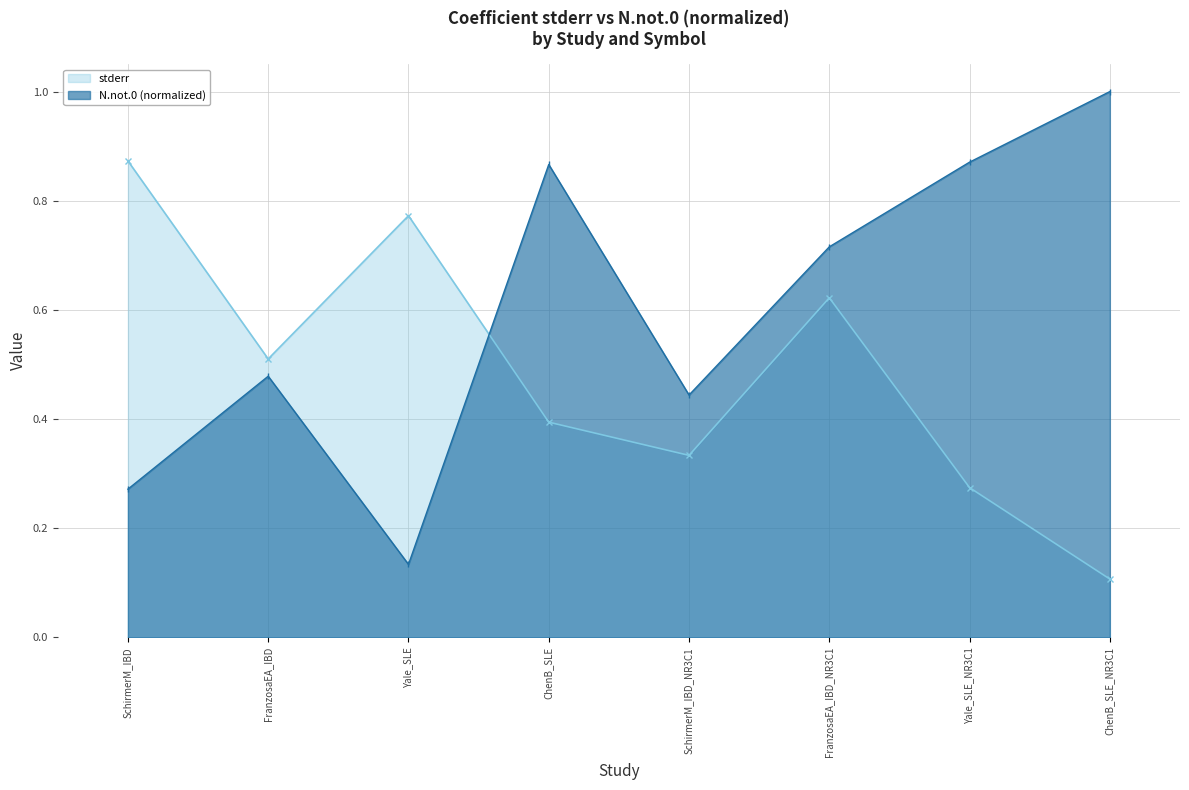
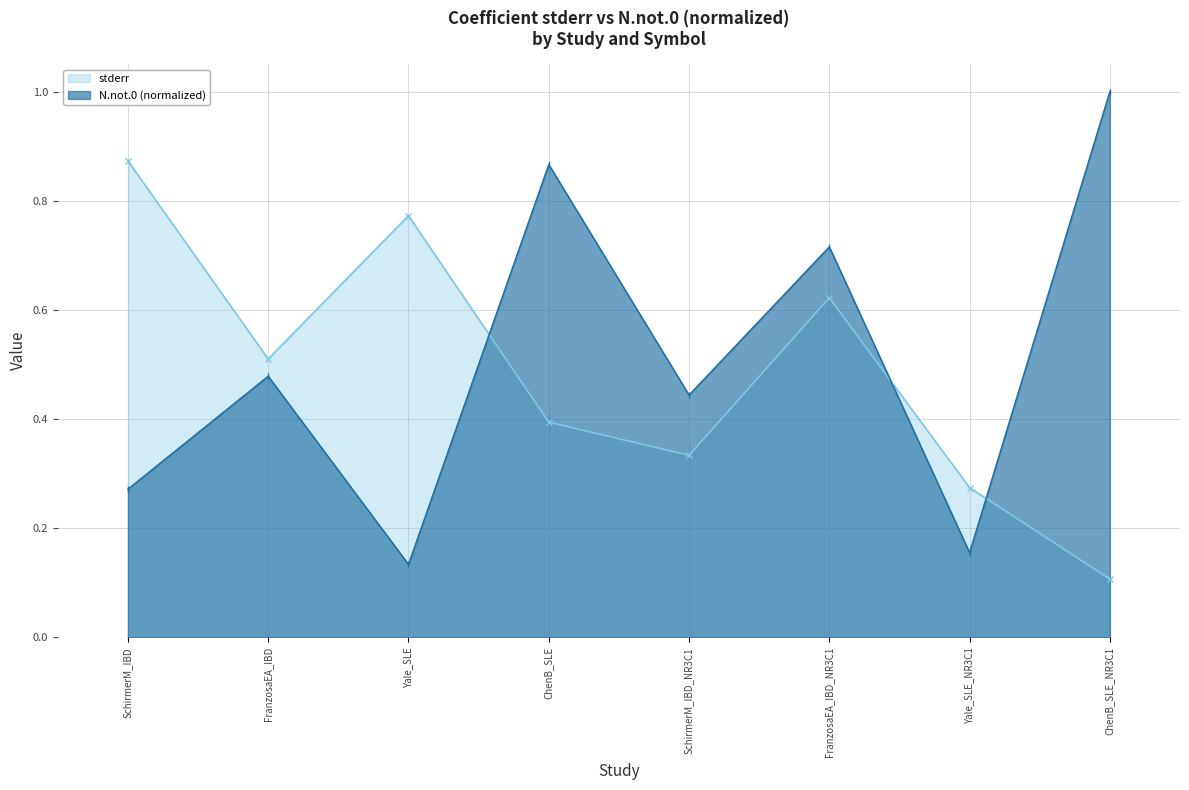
  {
    "stderr": {
      "SchirmerM_IBD": 0.87,
      "FranzosaEA_IBD": 0.51,
      "Yale_SLE": 0.77,
      "ChenB_SLE": 0.39,
      "SchirmerM_IBD_NR3C1": 0.33,
      "FranzosaEA_IBD_NR3C1": 0.62,
      "Yale_SLE_NR3C1": 0.27,
      "ChenB_SLE_NR3C1": 0.11
    },
    "N.not.0 (normalized)": {
      "SchirmerM_IBD": 0.27,
      "FranzosaEA_IBD": 0.48,
      "Yale_SLE": 0.13,
      "ChenB_SLE": 0.87,
      "SchirmerM_IBD_NR3C1": 0.44,
      "FranzosaEA_IBD_NR3C1": 0.72,
-     "Yale_SLE_NR3C1": 0.87,
+     "Yale_SLE_NR3C1": 0.16,
      "ChenB_SLE_NR3C1": 1.00
    }
  }
